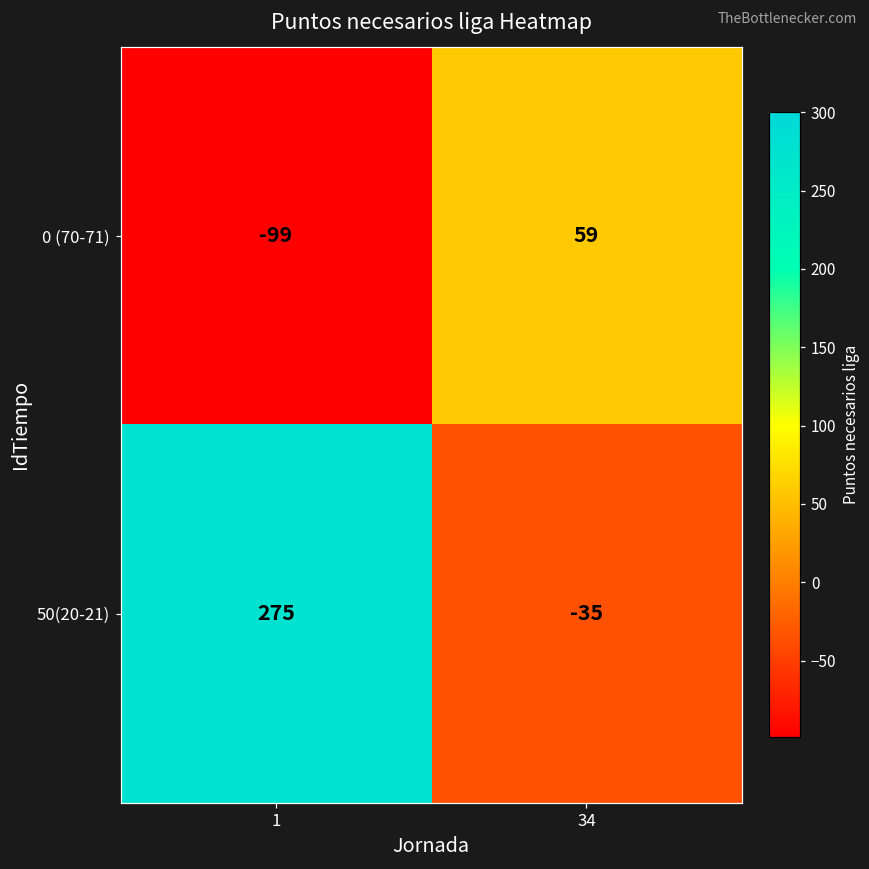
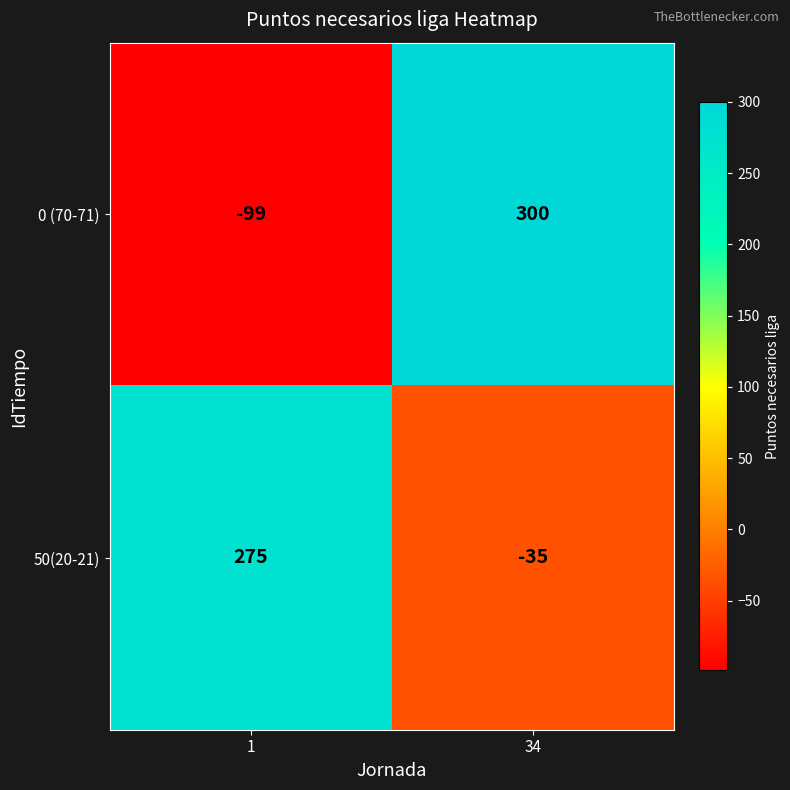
  {
    "0 (70-71)": {
      "1": -99,
-     "34": 59
+     "34": 300
    },
    "50(20-21)": {
      "1": 275,
      "34": -35
    }
  }
